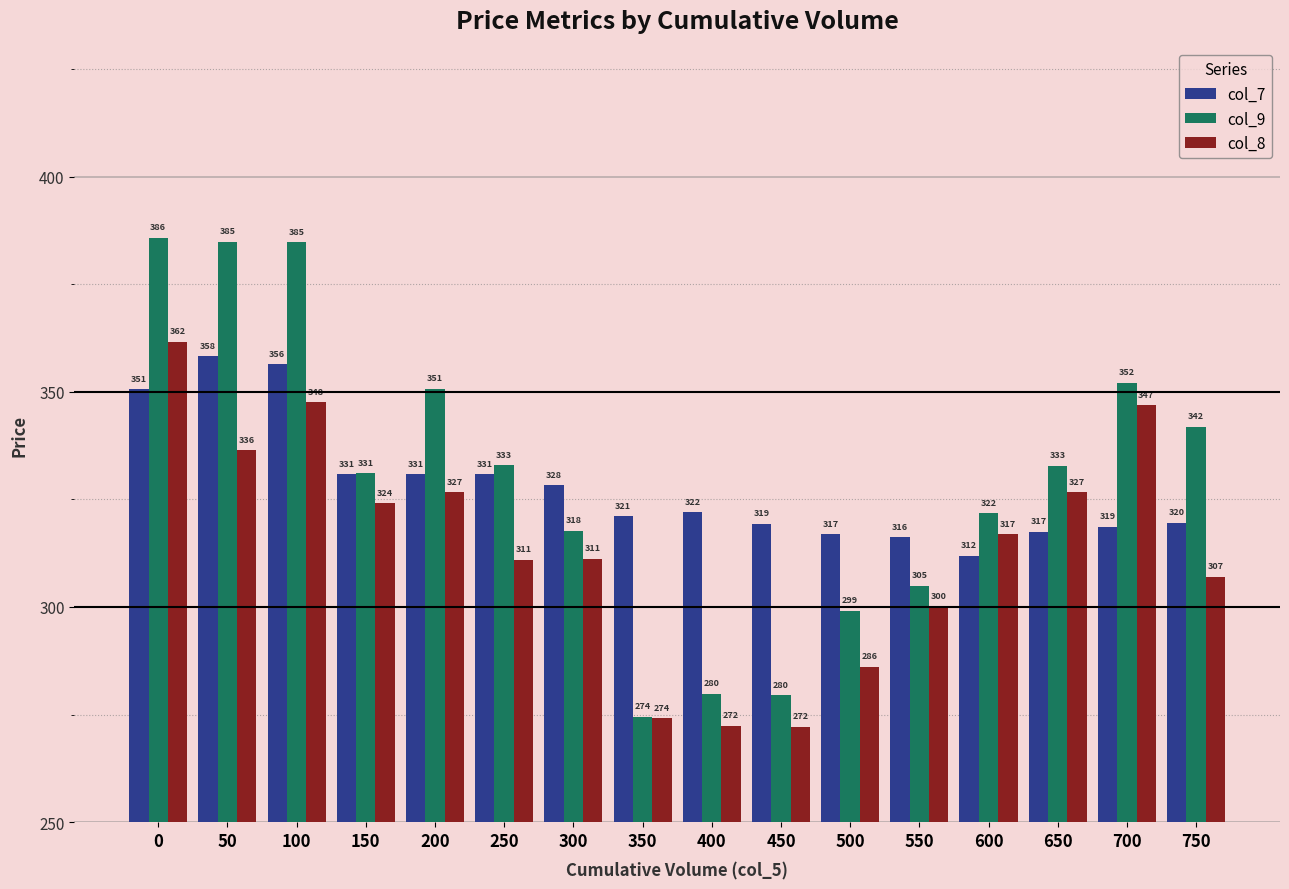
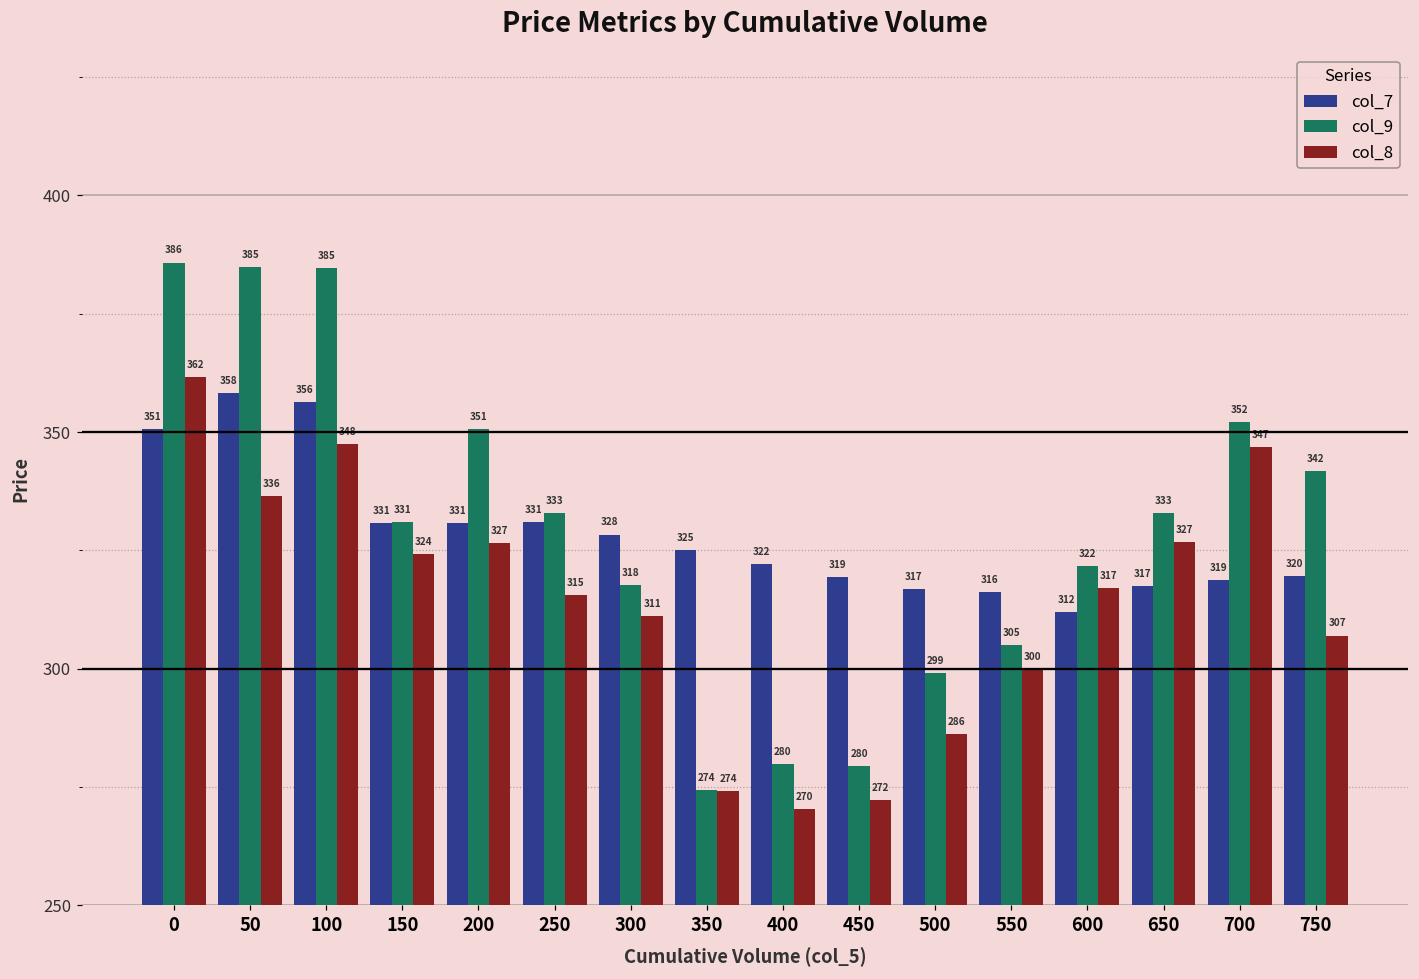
  {
    "col_7": {
      "0": 351,
      "50": 358,
      "100": 356,
      "150": 331,
      "200": 331,
      "250": 331,
      "300": 328,
-     "350": 321,
+     "350": 325,
      "400": 322,
      "450": 319,
      "500": 317,
      "550": 316,
      "600": 312,
      "650": 317,
      "700": 319,
      "750": 320
    },
    "col_9": {
      "0": 386,
      "50": 385,
      "100": 385,
      "150": 331,
      "200": 351,
      "250": 333,
      "300": 318,
      "350": 274,
      "400": 280,
      "450": 280,
      "500": 299,
      "550": 305,
      "600": 322,
      "650": 333,
      "700": 352,
      "750": 342
    },
    "col_8": {
      "0": 362,
      "50": 336,
      "100": 348,
      "150": 324,
      "200": 327,
-     "250": 311,
+     "250": 315,
      "300": 311,
      "350": 274,
-     "400": 272,
+     "400": 270,
      "450": 272,
      "500": 286,
      "550": 300,
      "600": 317,
      "650": 327,
      "700": 347,
      "750": 307
    }
  }
